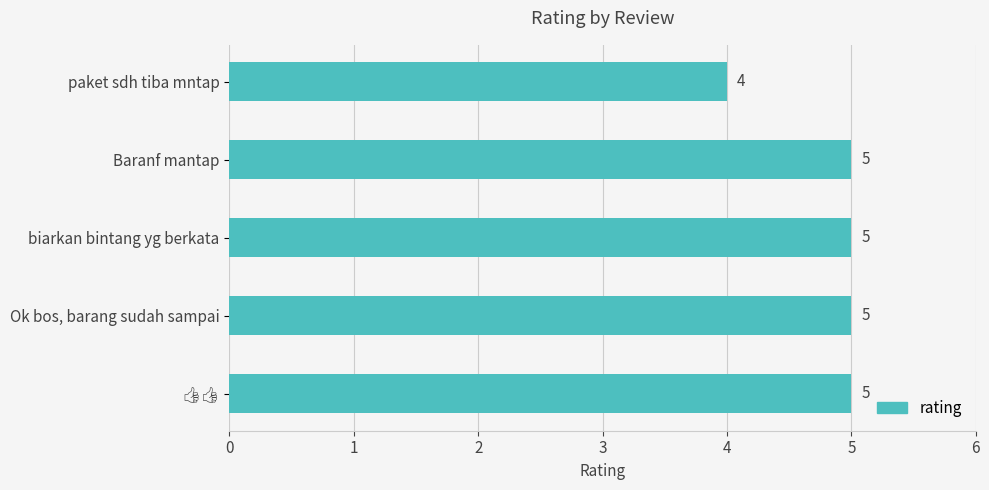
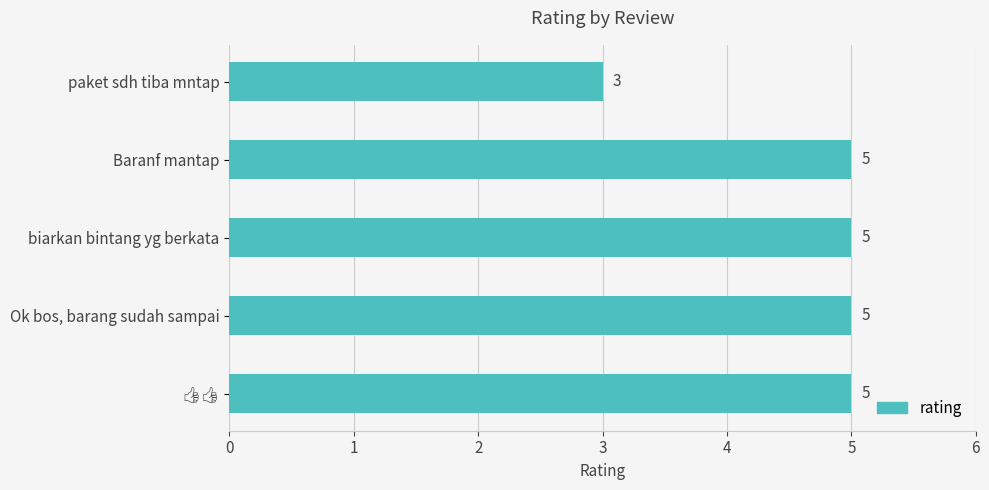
  {
-   "paket sdh tiba mntap": 4,
+   "paket sdh tiba mntap": 3,
    "Baranf mantap": 5,
    "biarkan bintang yg berkata": 5,
    "Ok bos, barang sudah sampai": 5,
    "👍👍": 5
  }
